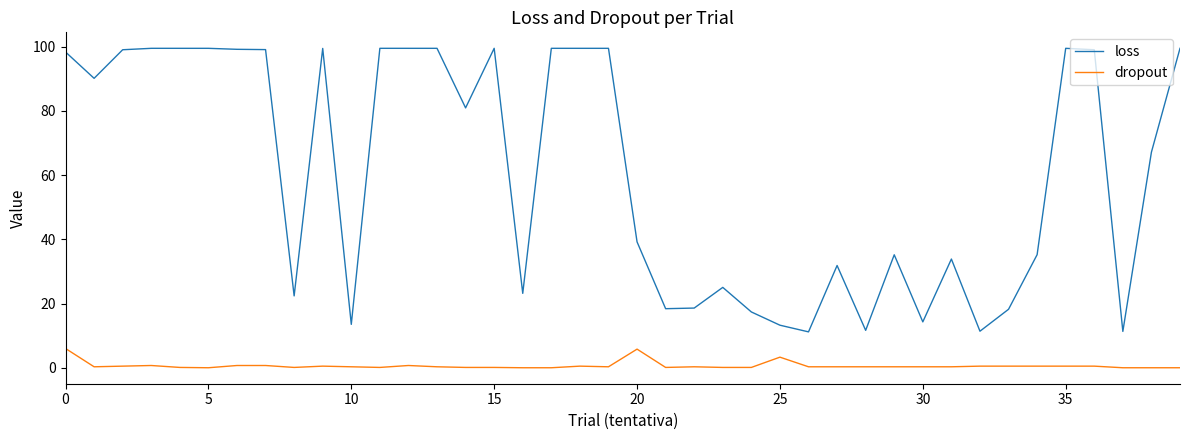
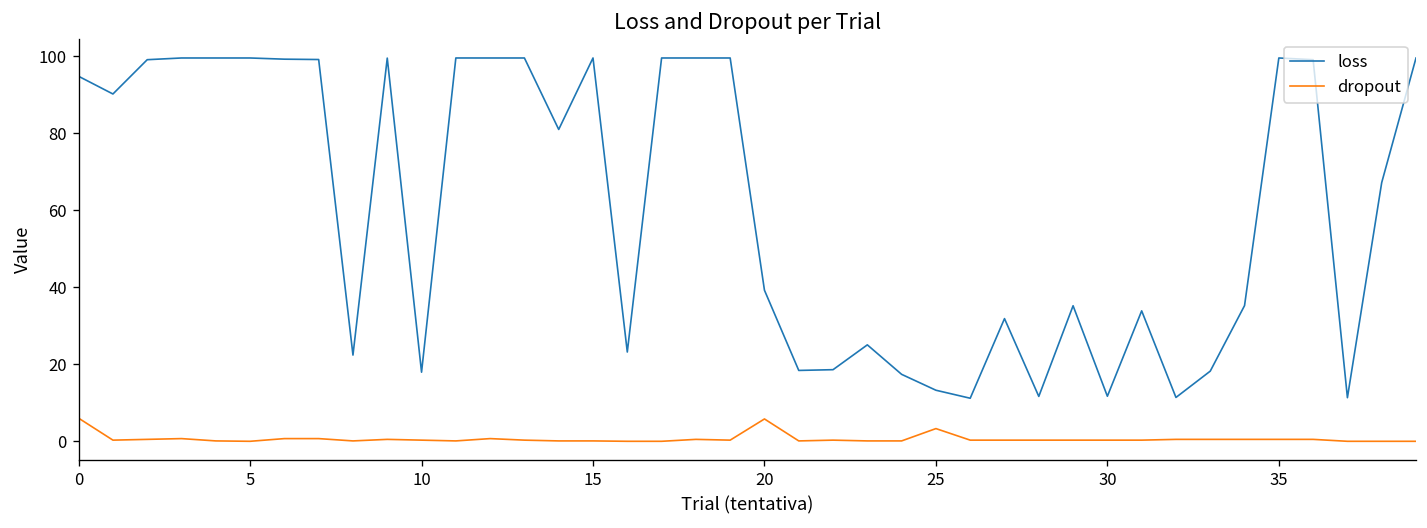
  {
    "loss": {
-     "0": 98,
+     "0": 95,
      "5": 100,
-     "10": 14,
+     "10": 18,
      "15": 100,
      "20": 39,
      "25": 13,
-     "30": 14,
+     "30": 12,
      "35": 100
    },
    "dropout": {
      "0": 6,
      "5": 0,
      "10": 0,
      "15": 0,
      "20": 6,
      "25": 3,
      "30": 0,
      "35": 1
    }
  }
